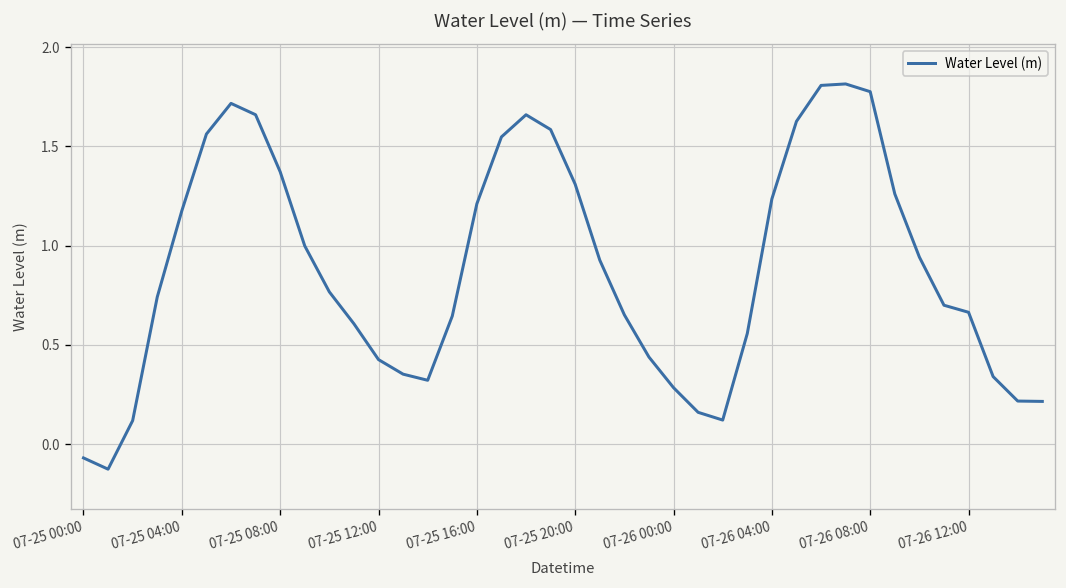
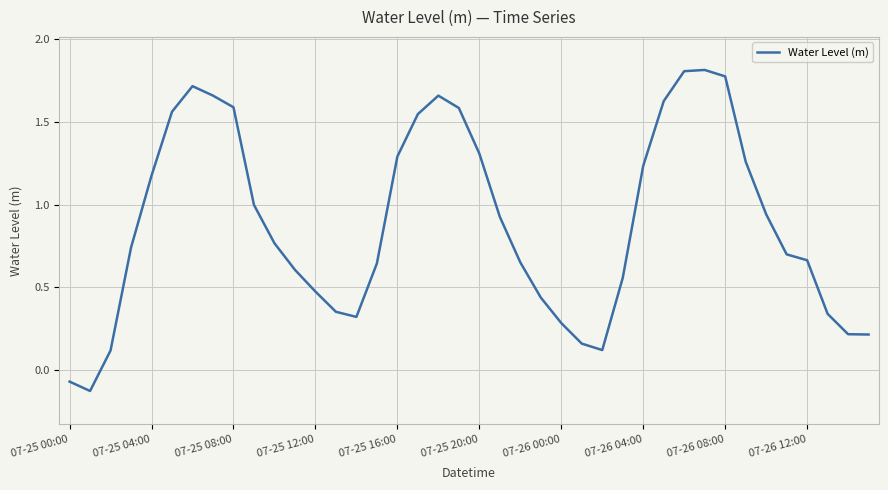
  {
    "07-25 00:00": -0.07,
    "07-25 04:00": 1.18,
-   "07-25 08:00": 1.37,
-   "07-25 12:00": 0.43,
-   "07-25 16:00": 1.21,
+   "07-25 08:00": 1.59,
+   "07-25 12:00": 0.47,
+   "07-25 16:00": 1.29,
    "07-25 20:00": 1.31,
    "07-26 00:00": 0.28,
    "07-26 04:00": 1.24,
    "07-26 08:00": 1.78,
    "07-26 12:00": 0.66
  }
